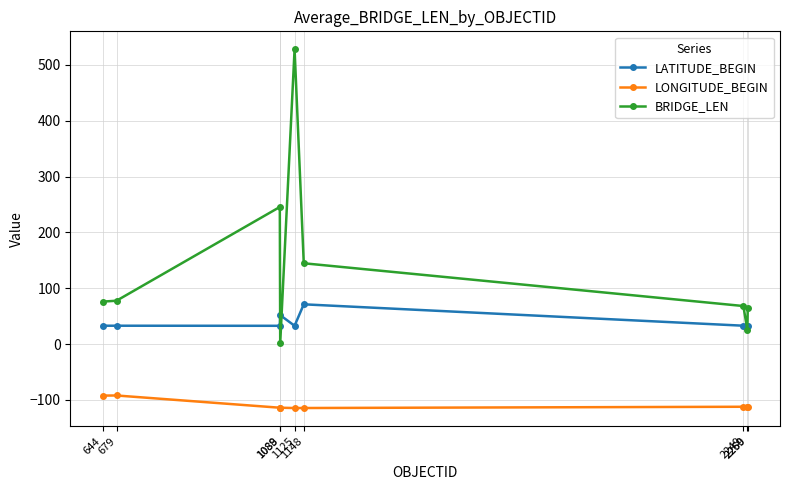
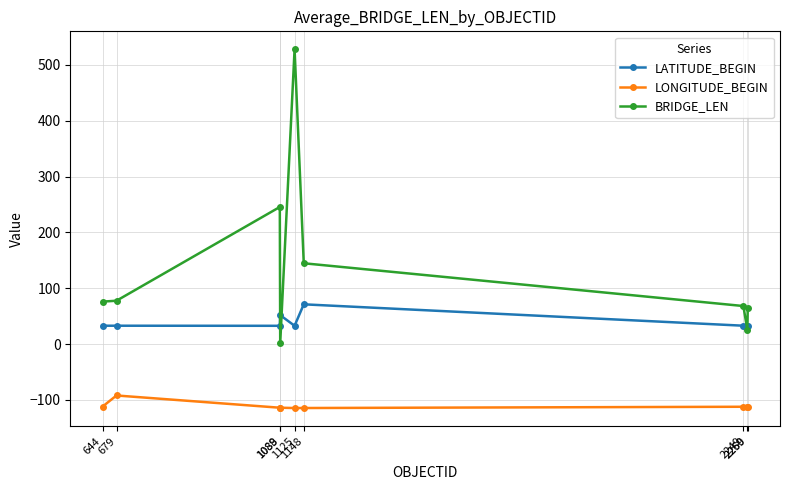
  {
    "LATITUDE_BEGIN": {
      "644": 30,
      "679": 30,
      "1088": 30,
      "1089": 50,
      "1125": 30,
      "1148": 70,
      "2249": 30,
      "2259": 30,
      "2260": 30
    },
    "LONGITUDE_BEGIN": {
-     "644": -90,
+     "644": -110,
      "679": -90,
      "1088": -110,
      "1089": -110,
      "1125": -110,
      "1148": -110,
      "2249": -110,
      "2259": -110,
      "2260": -110
    },
    "BRIDGE_LEN": {
      "644": 80,
      "679": 80,
      "1088": 250,
      "1089": 0,
      "1125": 530,
      "1148": 140,
      "2249": 70,
      "2259": 30,
      "2260": 60
    }
  }
